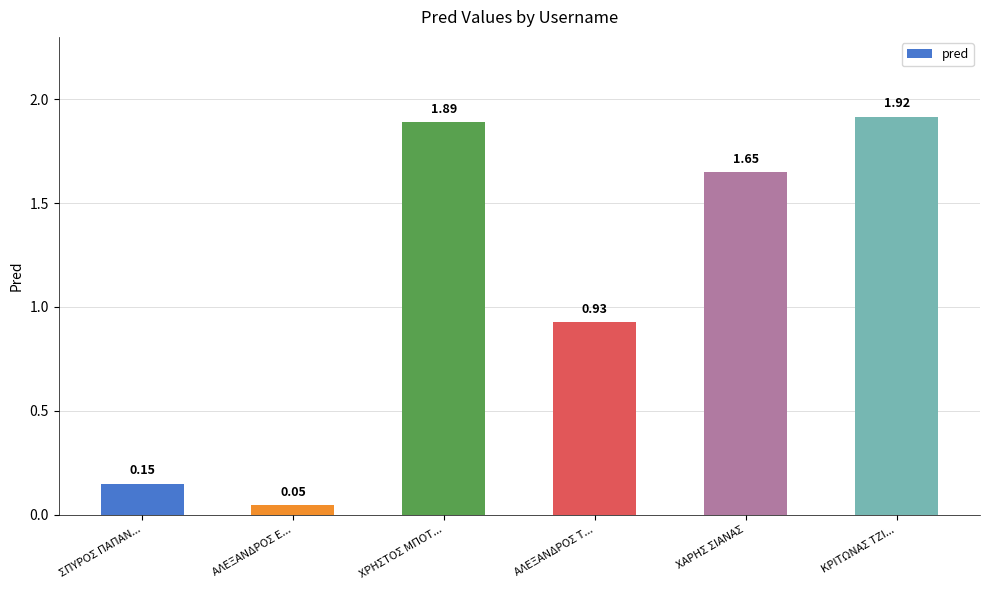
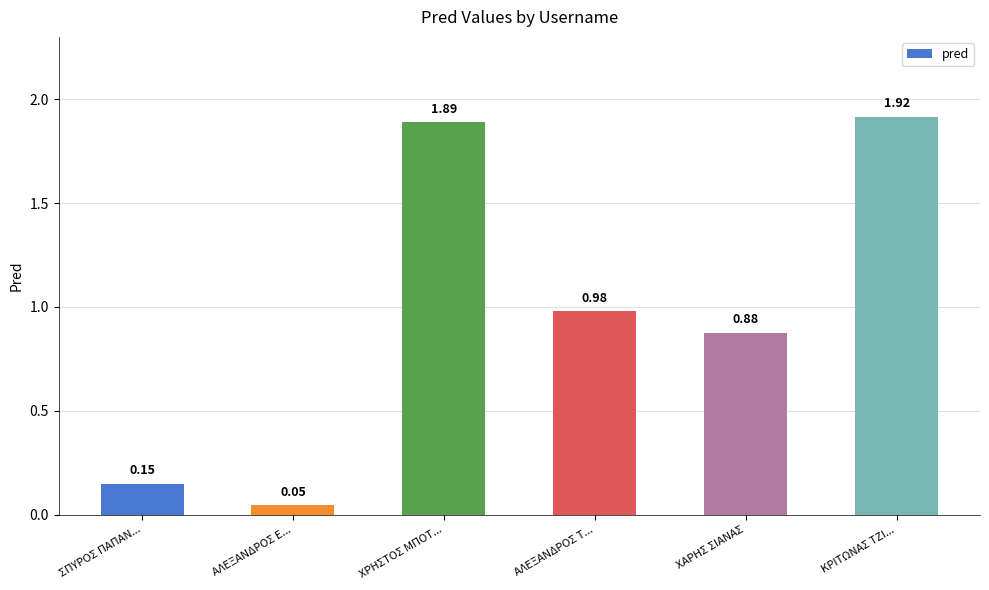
  {
    "ΣΠΥΡΟΣ ΠΑΠΑΝ...": 0.15,
    "ΑΛΕΞΑΝΔΡΟΣ Ε...": 0.05,
    "ΧΡΗΣΤΟΣ ΜΠΟΤ...": 1.89,
-   "ΑΛΕΞΑΝΔΡΟΣ Τ...": 0.93,
-   "ΧΑΡΗΣ ΣΙΑΝΑΣ": 1.65,
+   "ΑΛΕΞΑΝΔΡΟΣ Τ...": 0.98,
+   "ΧΑΡΗΣ ΣΙΑΝΑΣ": 0.88,
    "ΚΡΙΤΩΝΑΣ ΤΖΙ...": 1.92
  }
